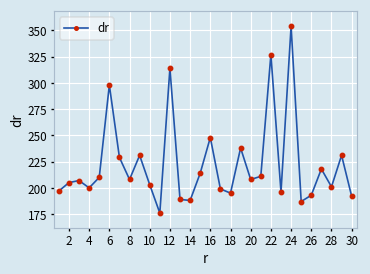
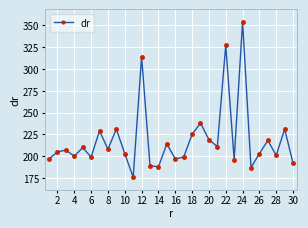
  {
    "2": 210,
    "4": 200,
-   "6": 300,
+   "6": 200,
    "8": 210,
    "10": 200,
    "12": 310,
    "14": 190,
-   "16": 250,
-   "18": 200,
-   "20": 210,
+   "16": 200,
+   "18": 230,
+   "20": 220,
    "22": 330,
    "24": 350,
-   "26": 190,
+   "26": 200,
    "28": 200,
    "30": 190
  }
